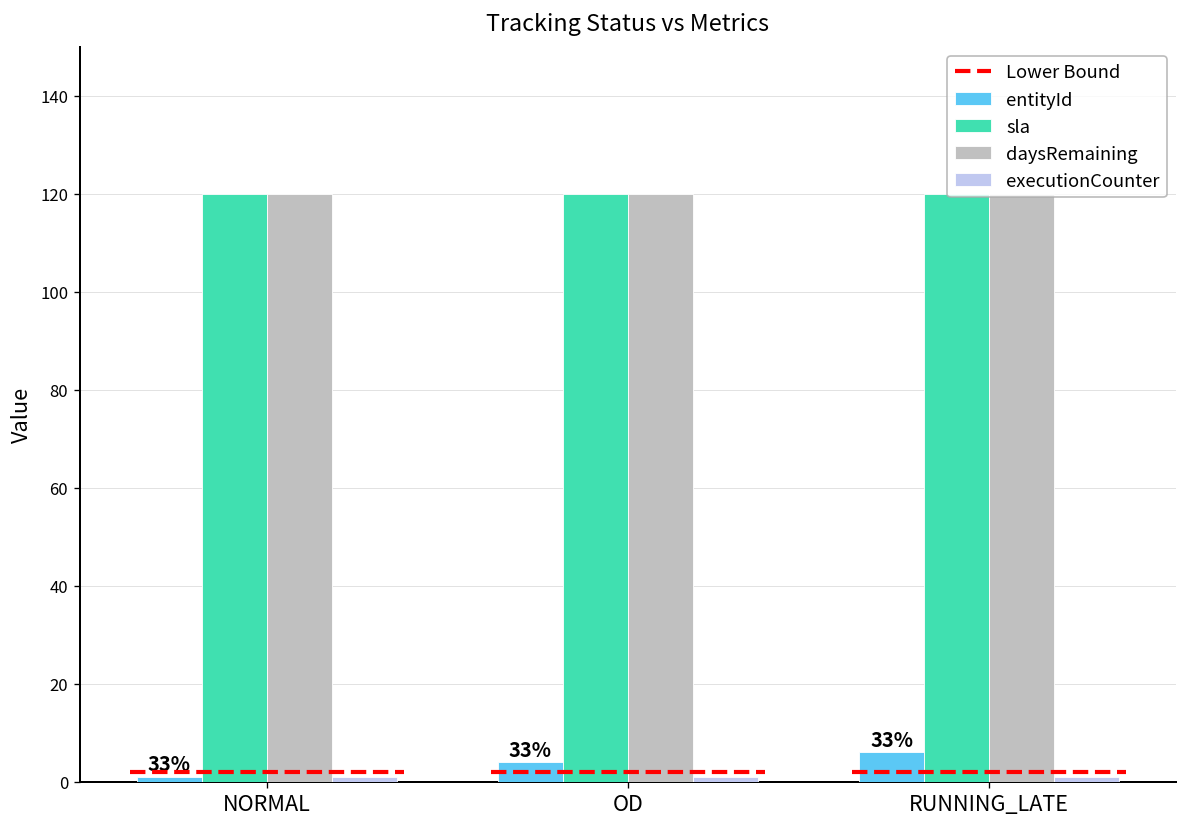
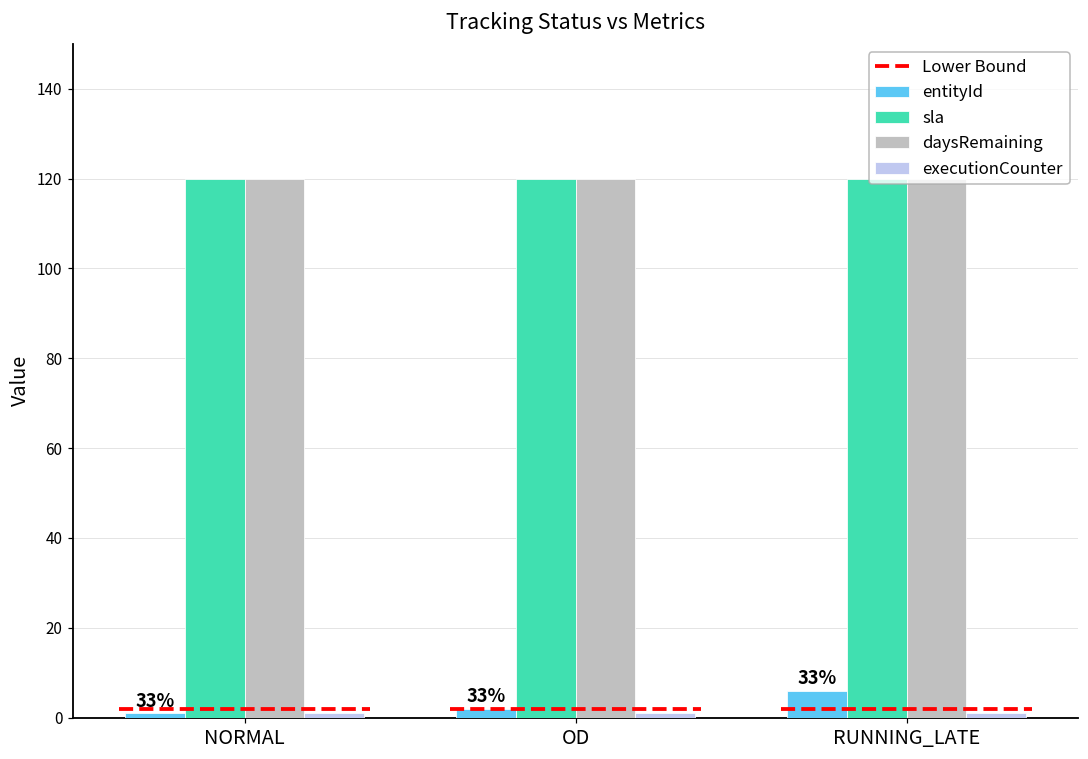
  {
    "entityId": {
-     "OD": 4
+     "OD": 2
    },
    "sla": {
      "NORMAL": 120,
      "OD": 120
    }
  }
